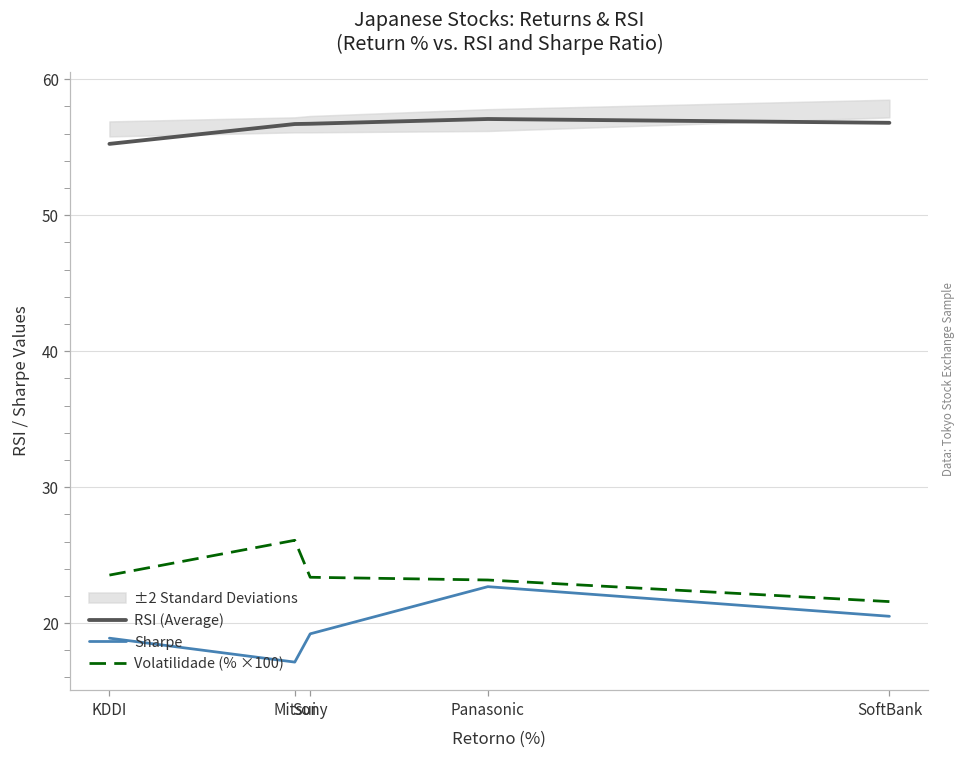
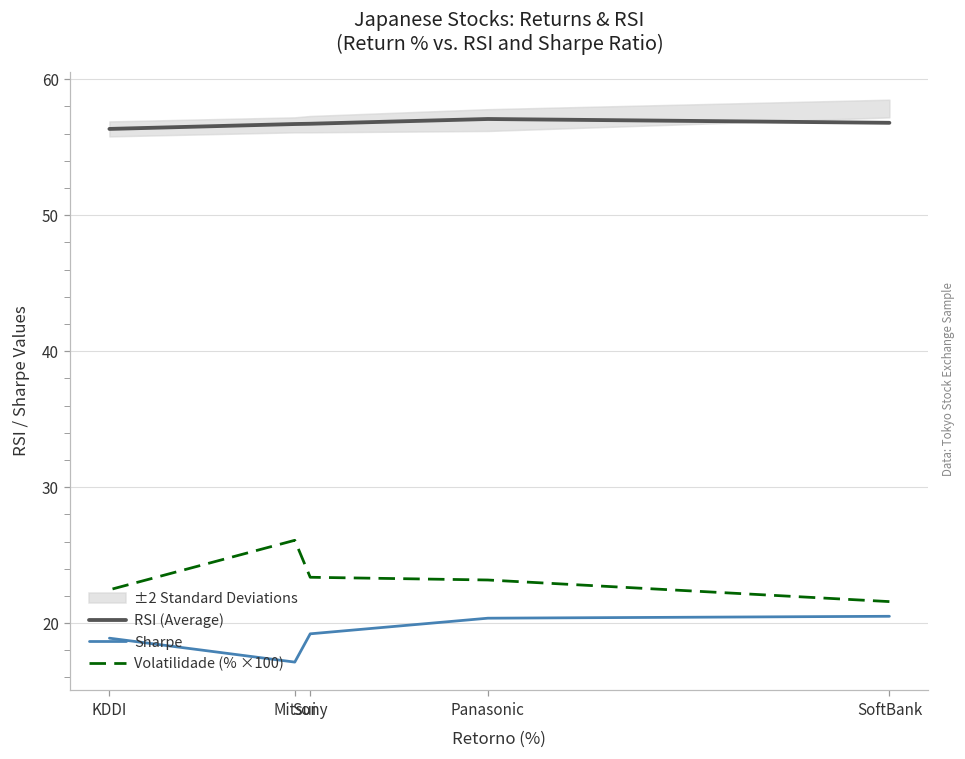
  {
    "RSI (Average)": {
-     "KDDI": 55.3,
+     "KDDI": 56.4,
      "Panasonic": 57.1,
      "SoftBank": 56.8
    },
    "Sharpe": {
      "KDDI": 18.9,
-     "Panasonic": 22.7,
+     "Panasonic": 20.4,
      "SoftBank": 20.5
    },
    "Volatilidade (% ×100)": {
-     "KDDI": 23.5,
+     "KDDI": 22.5,
      "Panasonic": 23.2,
      "SoftBank": 21.6
    }
  }
